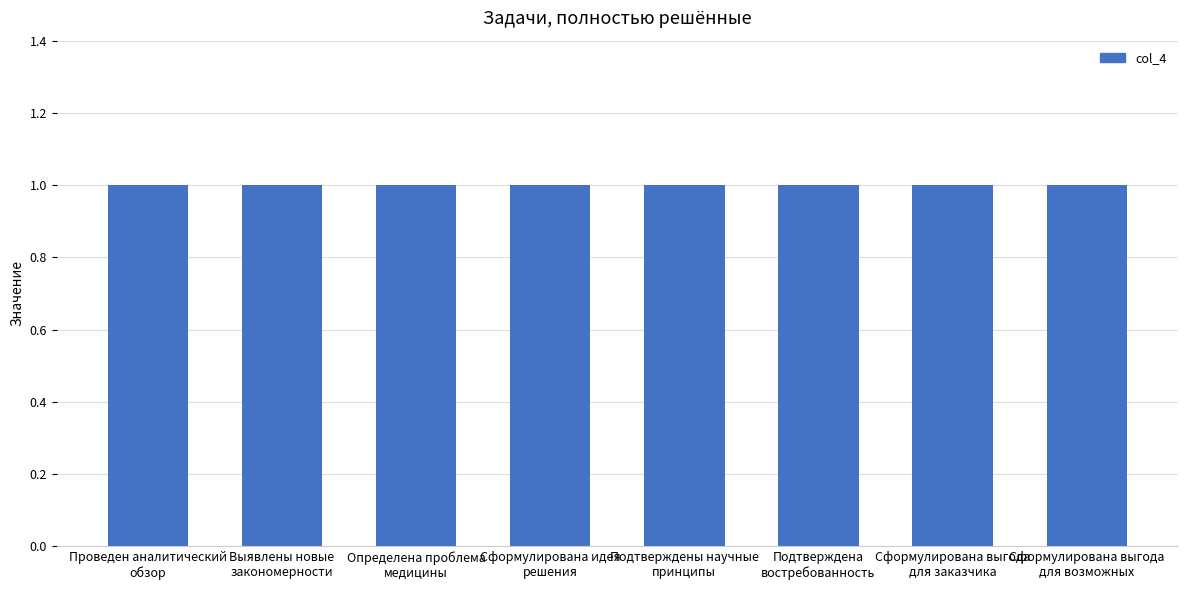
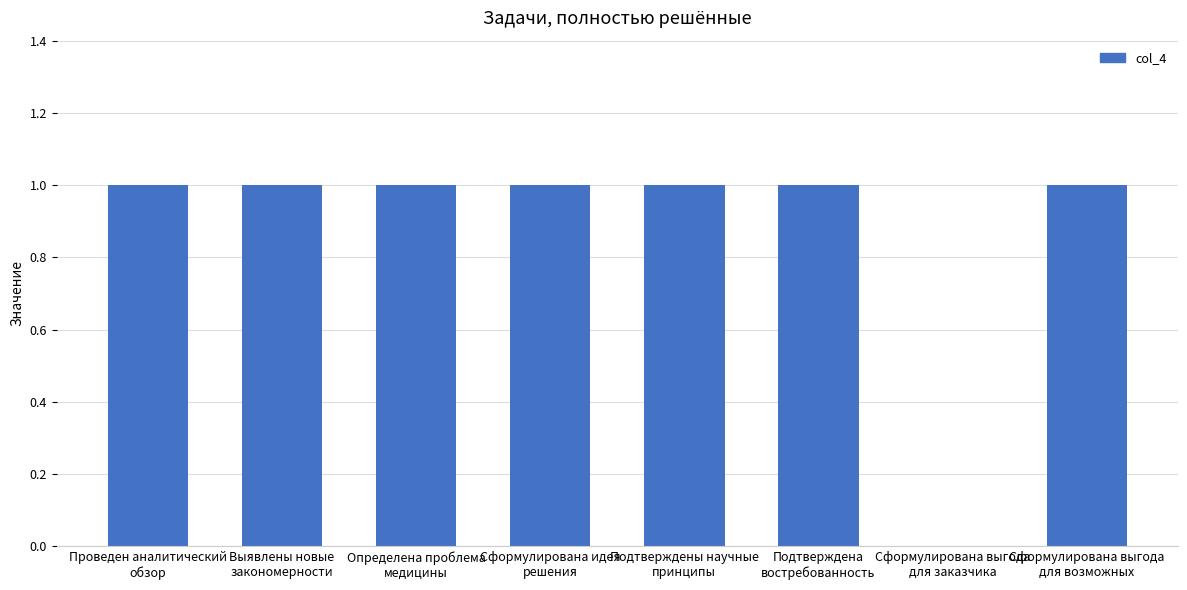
  {
    "Проведен аналитический обзор": 1,
    "Выявлены новые закономерности": 1,
    "Определена проблема медицины": 1,
    "Сформулирована идея решения": 1,
    "Подтверждены научные принципы": 1,
    "Подтверждена востребованность": 1,
-   "Сформулирована выгода для заказчика": 1,
+   "Сформулирована выгода для заказчика": 0,
    "Сформулирована выгода для возможных": 1
  }
